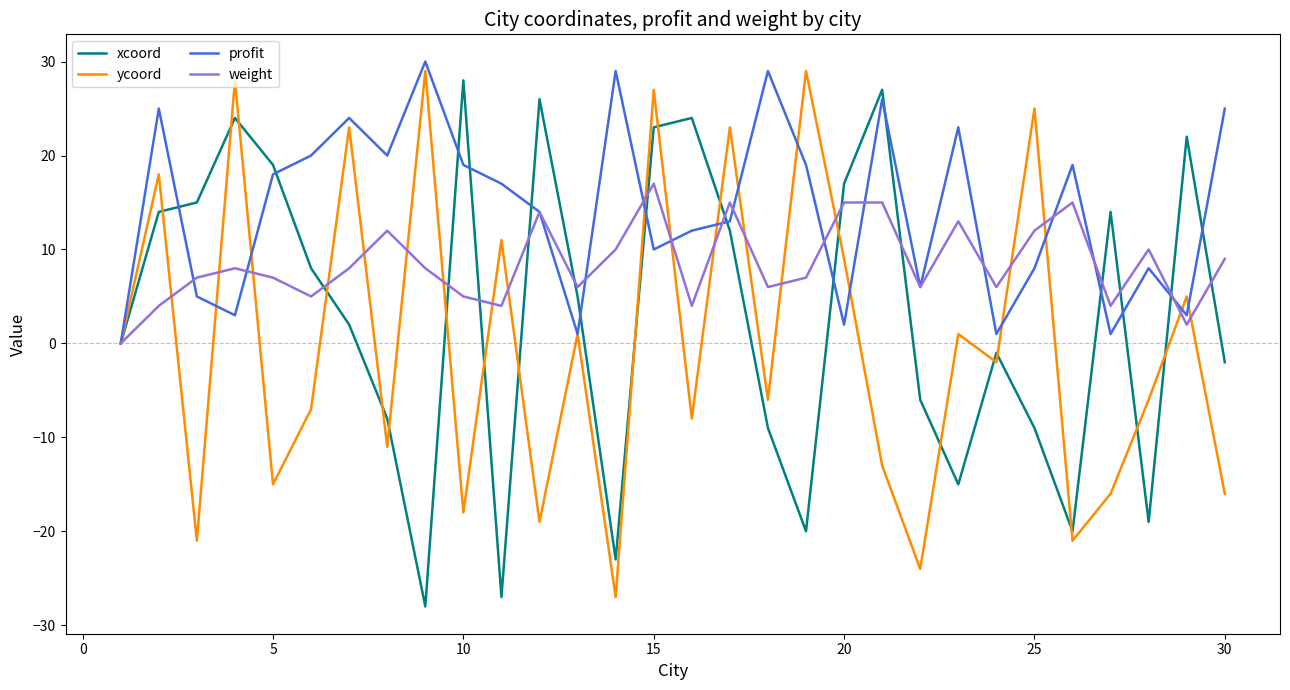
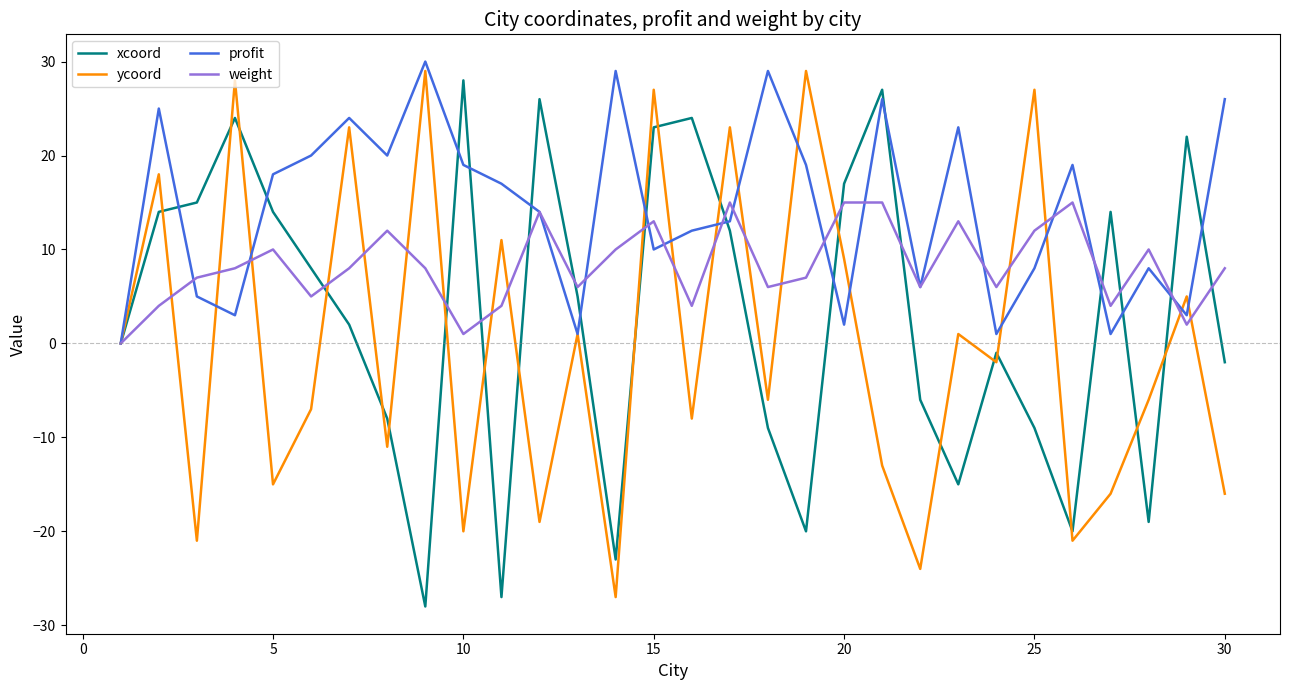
  {
    "xcoord": {
-     "5": 19,
+     "5": 14,
      "10": 28,
      "15": 23,
      "20": 17,
      "25": -9,
      "30": -2
    },
    "ycoord": {
      "5": -15,
-     "10": -18,
+     "10": -20,
      "15": 27,
      "20": 9,
-     "25": 25,
+     "25": 27,
      "30": -16
    },
    "profit": {
      "5": 18,
      "10": 19,
      "15": 10,
      "20": 2,
      "25": 8,
-     "30": 25
+     "30": 26
    },
    "weight": {
-     "5": 7,
-     "10": 5,
-     "15": 17,
+     "5": 10,
+     "10": 1,
+     "15": 13,
      "20": 15,
      "25": 12,
-     "30": 9
+     "30": 8
    }
  }
